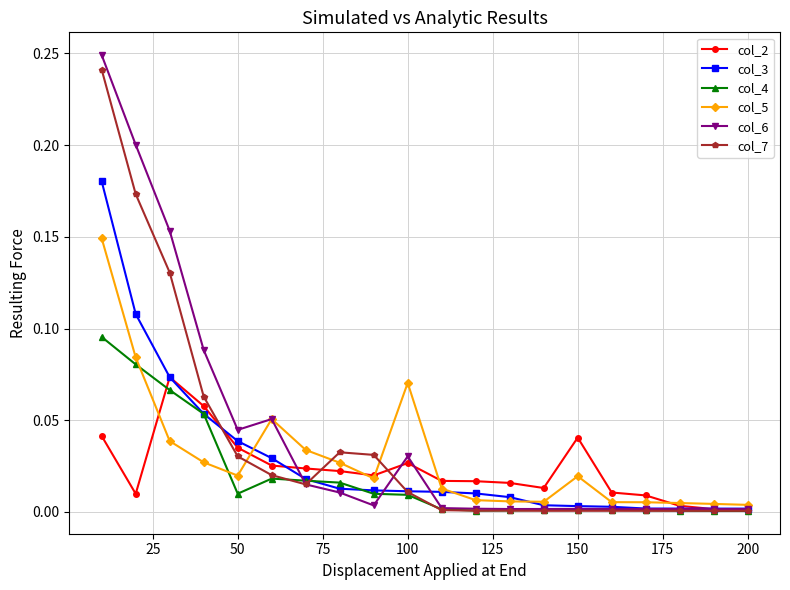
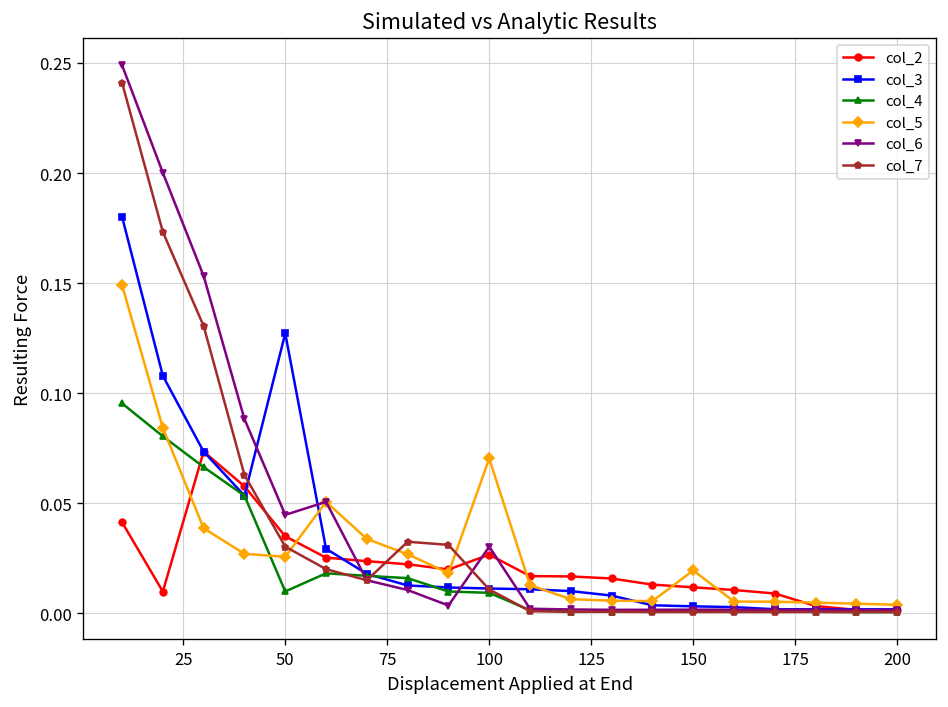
  {
    "col_2": {
      "50": 0.035,
      "100": 0.027,
-     "150": 0.041
+     "150": 0.012
    },
    "col_3": {
-     "50": 0.039,
+     "50": 0.127,
      "150": 0.003
    },
    "col_4": {
      "50": 0.010,
      "100": 0.009
    },
    "col_5": {
-     "50": 0.020,
+     "50": 0.026,
      "100": 0.070,
      "150": 0.019,
      "200": 0.004
    },
    "col_6": {
      "50": 0.045,
      "100": 0.030
    },
    "col_7": {
      "50": 0.030
    }
  }
